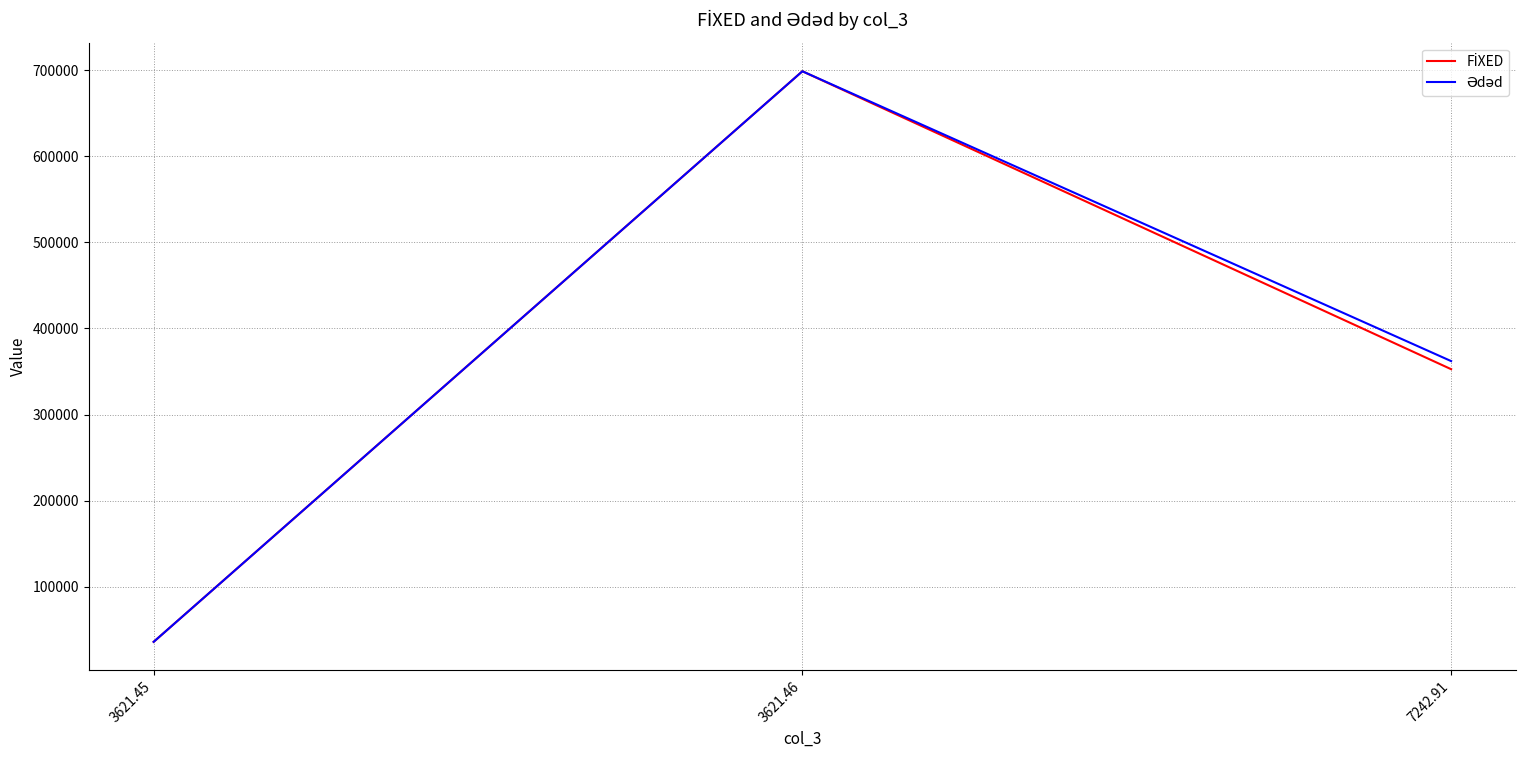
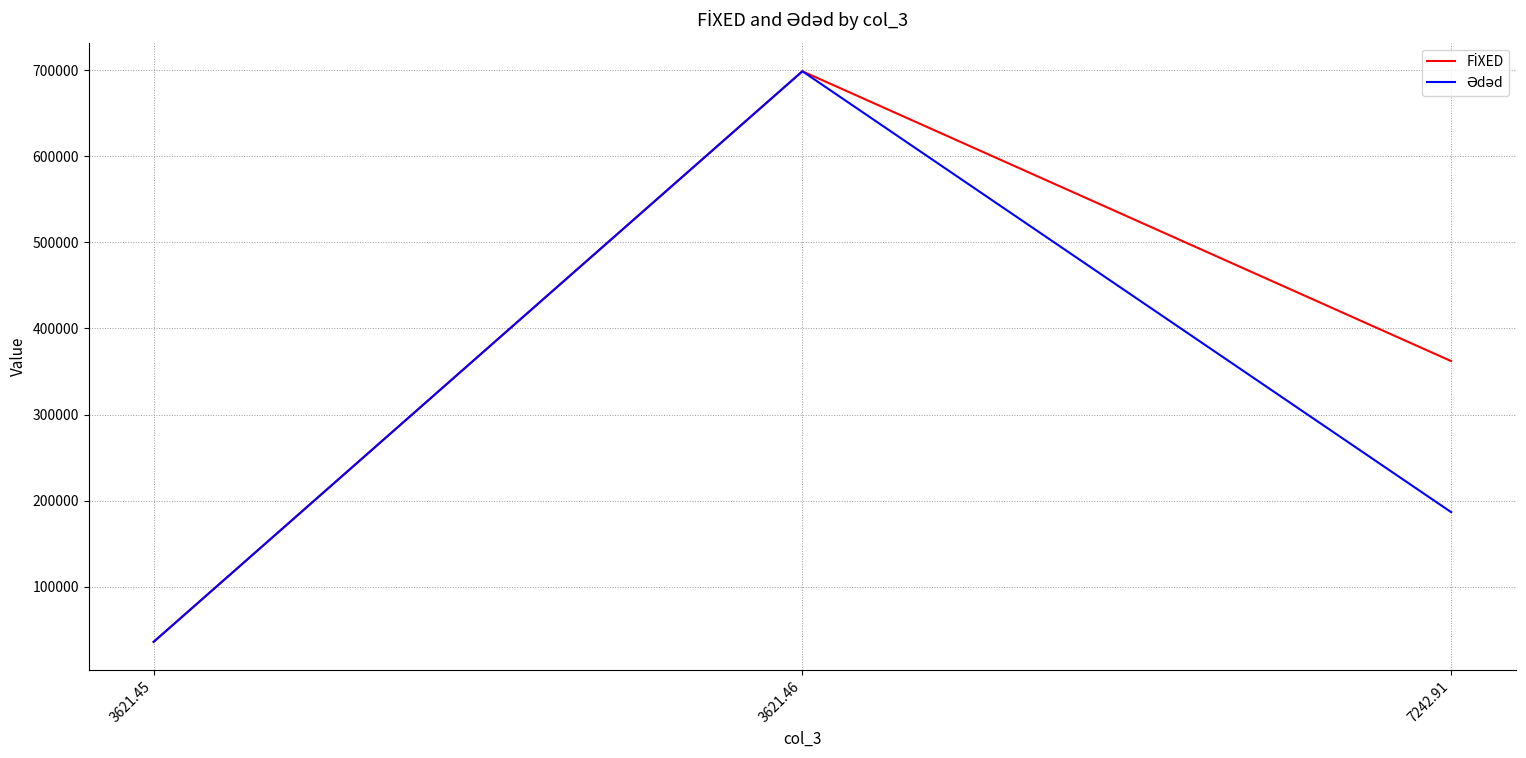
  {
    "FİXED": {
-     "7242.91": 350000
+     "7242.91": 360000
    },
    "Ədəd": {
-     "7242.91": 360000
+     "7242.91": 190000
    }
  }
